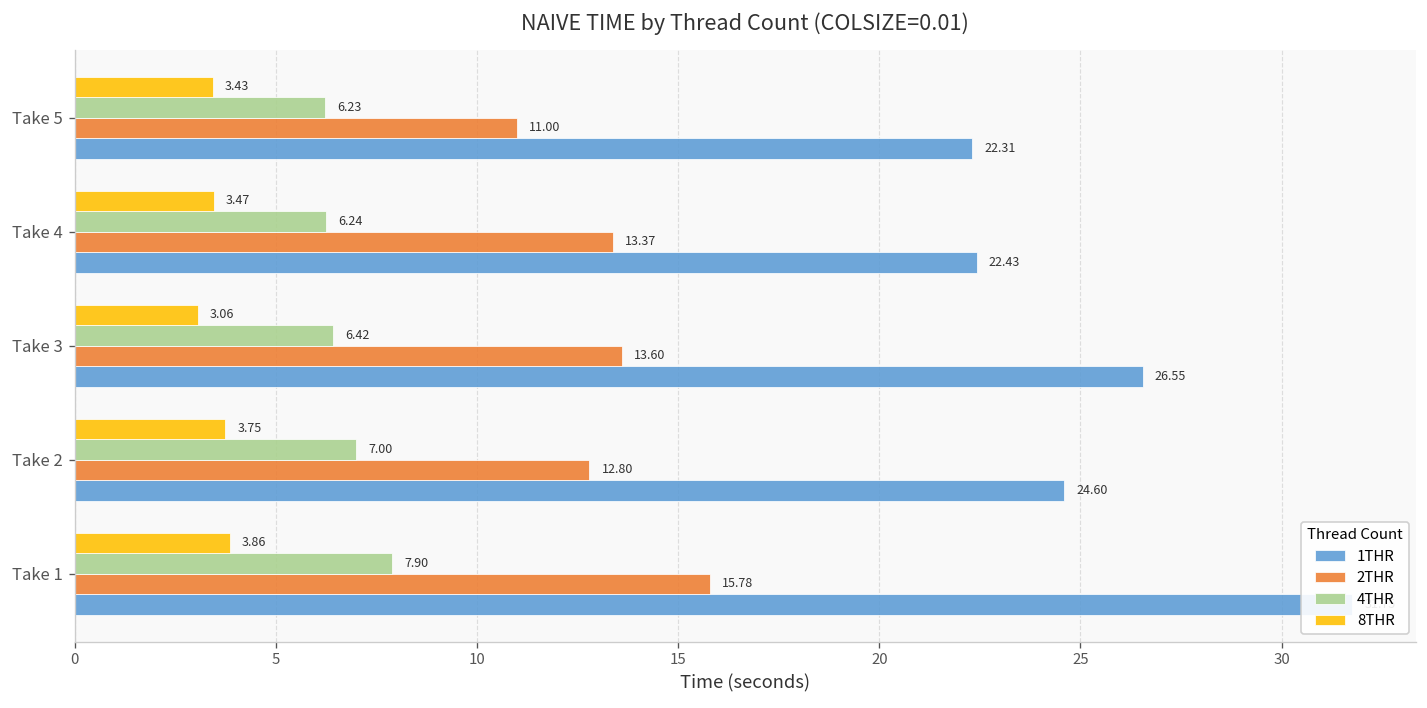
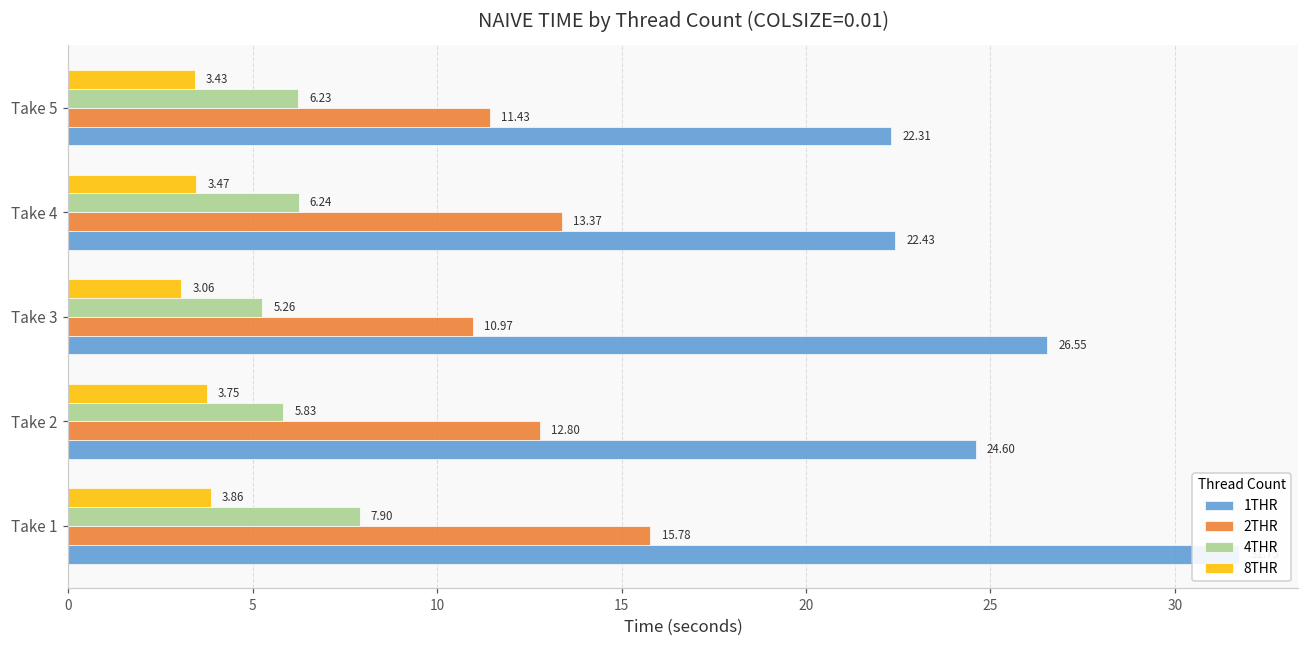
  {
    "1THR": {
      "Take 5": 22.31,
      "Take 4": 22.43,
      "Take 3": 26.55,
      "Take 2": 24.60
    },
    "2THR": {
-     "Take 5": 11.00,
+     "Take 5": 11.43,
      "Take 4": 13.37,
-     "Take 3": 13.60,
+     "Take 3": 10.97,
      "Take 2": 12.80,
      "Take 1": 15.78
    },
    "4THR": {
      "Take 5": 6.23,
      "Take 4": 6.24,
-     "Take 3": 6.42,
-     "Take 2": 7.00,
+     "Take 3": 5.26,
+     "Take 2": 5.83,
      "Take 1": 7.90
    },
    "8THR": {
      "Take 5": 3.43,
      "Take 4": 3.47,
      "Take 3": 3.06,
      "Take 2": 3.75,
      "Take 1": 3.86
    }
  }
